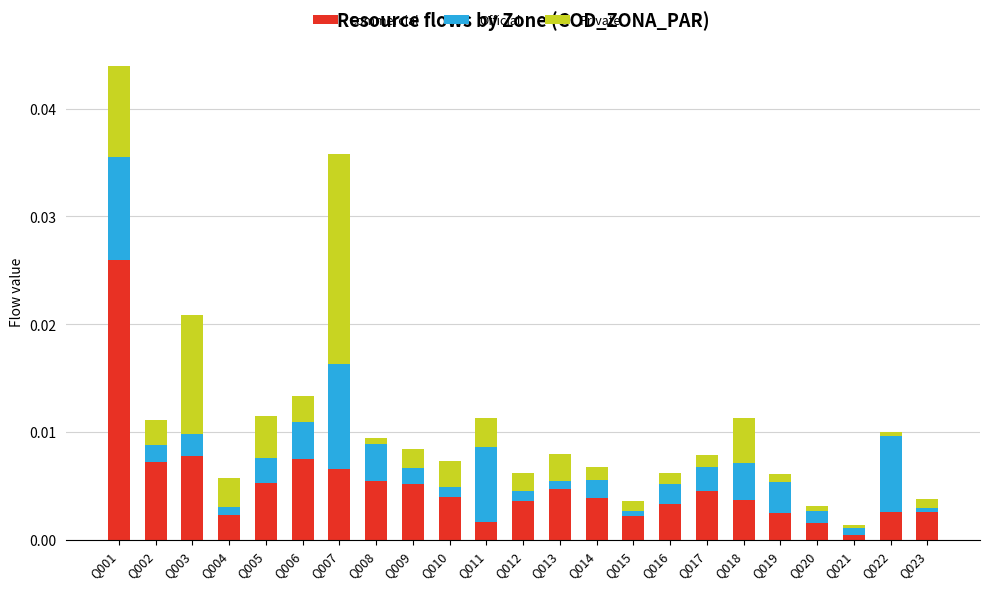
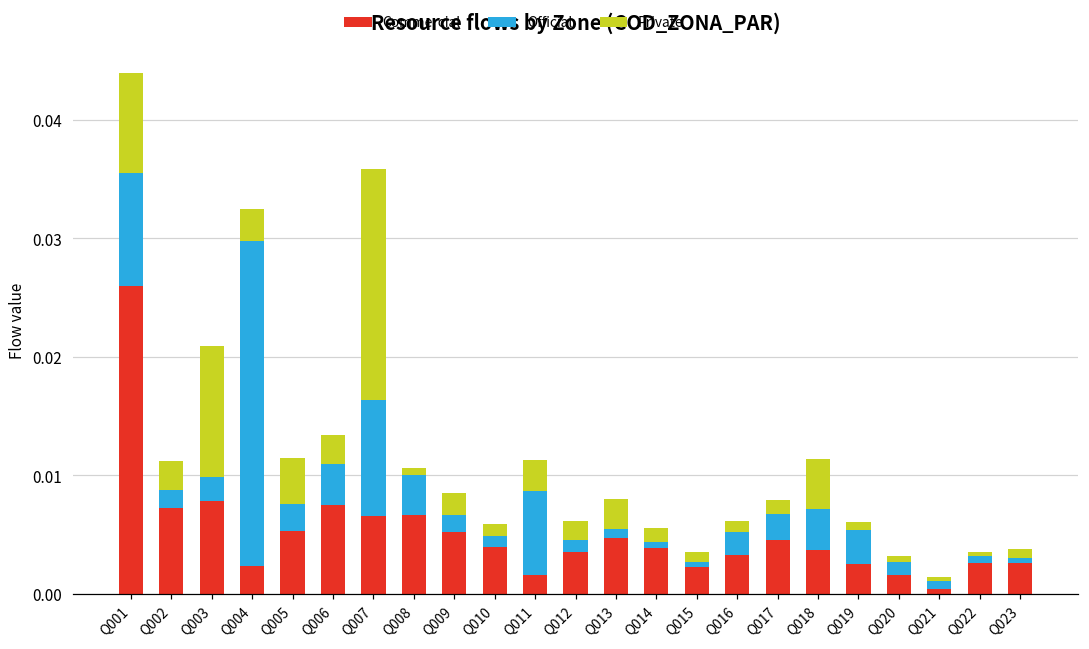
  {
    "Commercial": {
      "Q001": 0.0260,
      "Q002": 0.0072,
      "Q003": 0.0078,
      "Q004": 0.0023,
      "Q005": 0.0053,
      "Q006": 0.0075,
      "Q007": 0.0065,
-     "Q008": 0.0055,
+     "Q008": 0.0066,
      "Q009": 0.0052,
      "Q010": 0.0039,
      "Q011": 0.0016,
      "Q012": 0.0036,
      "Q013": 0.0047,
      "Q014": 0.0038,
      "Q015": 0.0022,
      "Q016": 0.0033,
      "Q017": 0.0045,
      "Q018": 0.0037,
      "Q019": 0.0025,
      "Q020": 0.0015,
      "Q021": 0.0004,
      "Q022": 0.0026,
      "Q023": 0.0026
    },
    "Official": {
      "Q001": 0.0095,
      "Q002": 0.0015,
      "Q003": 0.0020,
-     "Q004": 0.0008,
+     "Q004": 0.0274,
      "Q005": 0.0023,
      "Q006": 0.0035,
      "Q007": 0.0098,
      "Q008": 0.0034,
      "Q009": 0.0014,
      "Q010": 0.0010,
      "Q011": 0.0070,
      "Q012": 0.0010,
      "Q013": 0.0008,
-     "Q014": 0.0017,
+     "Q014": 0.0005,
      "Q015": 0.0005,
      "Q016": 0.0019,
      "Q017": 0.0022,
      "Q018": 0.0035,
      "Q019": 0.0029,
      "Q020": 0.0012,
      "Q021": 0.0007,
-     "Q022": 0.0070,
+     "Q022": 0.0006,
      "Q023": 0.0004
    },
    "Private": {
      "Q001": 0.0085,
      "Q002": 0.0024,
      "Q003": 0.0111,
      "Q004": 0.0027,
      "Q005": 0.0038,
      "Q006": 0.0024,
      "Q007": 0.0195,
      "Q008": 0.0006,
      "Q009": 0.0018,
-     "Q010": 0.0024,
+     "Q010": 0.0010,
      "Q011": 0.0027,
      "Q012": 0.0016,
      "Q013": 0.0025,
      "Q014": 0.0012,
      "Q015": 0.0009,
      "Q016": 0.0010,
      "Q017": 0.0012,
      "Q018": 0.0042,
      "Q019": 0.0007,
      "Q020": 0.0005,
      "Q021": 0.0003,
      "Q022": 0.0004,
      "Q023": 0.0008
    }
  }
